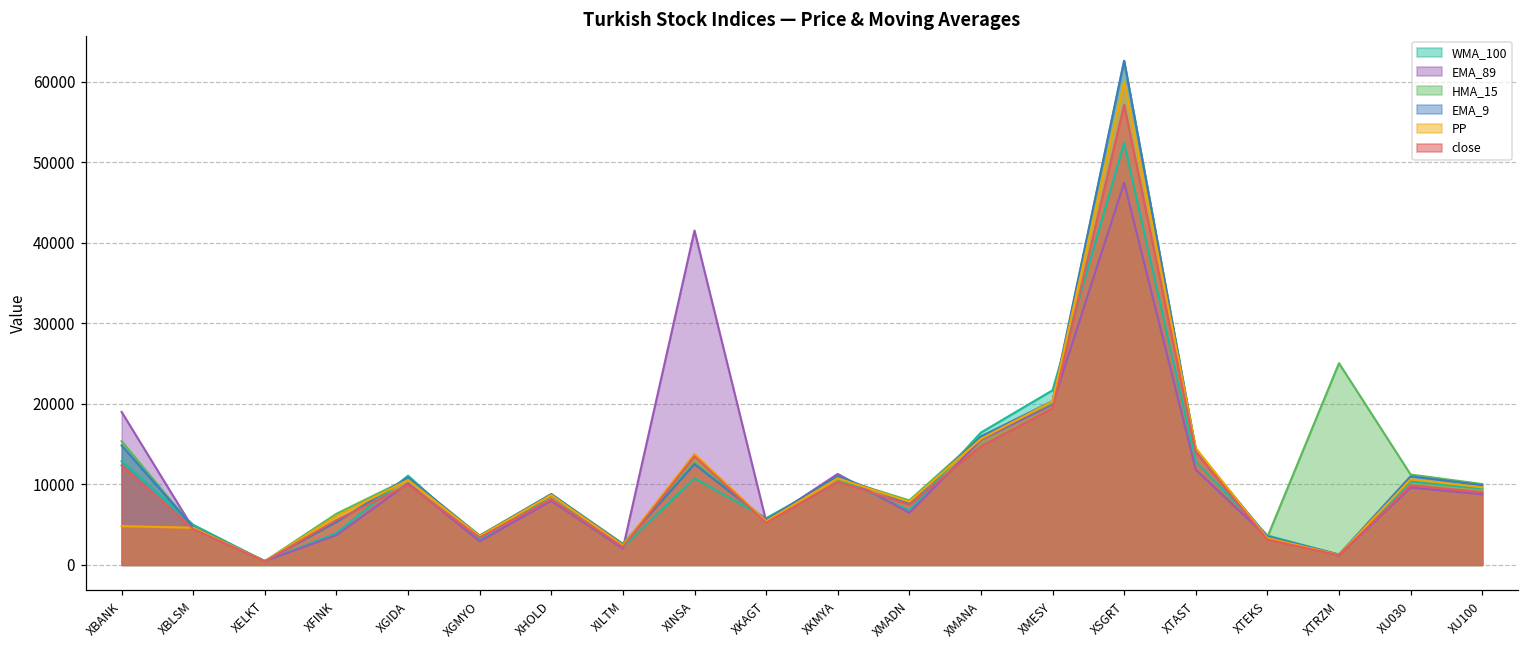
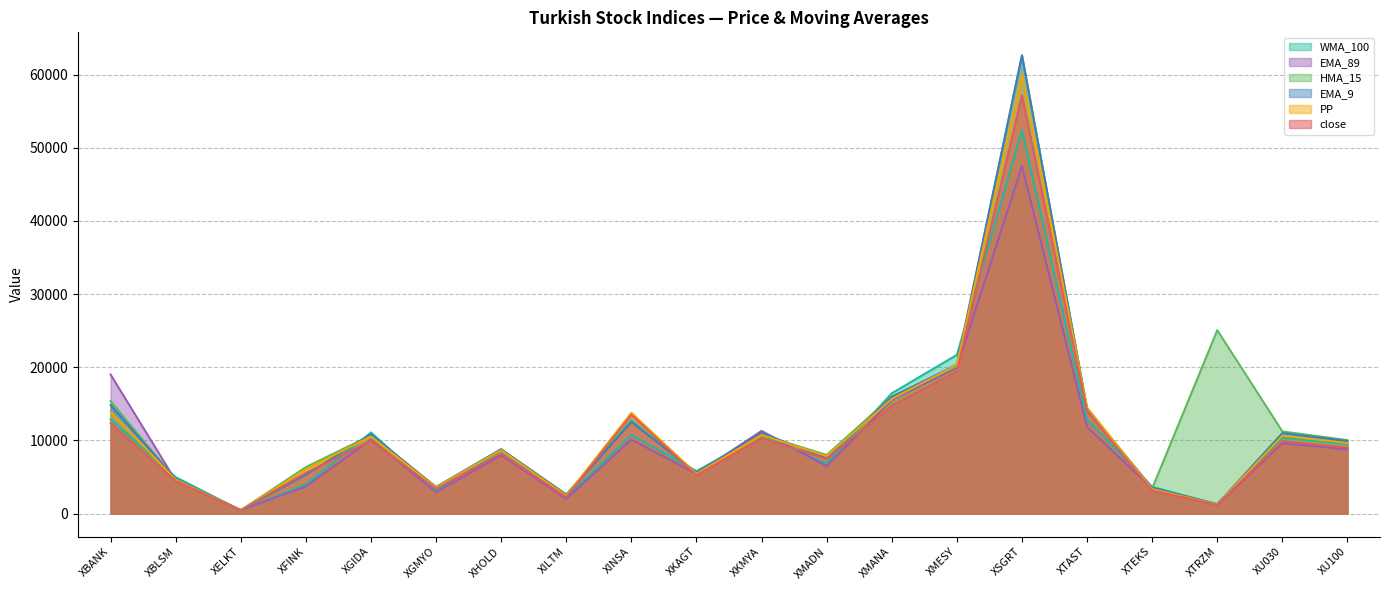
  {
    "EMA_89": {
      "XBANK": 19000,
-     "XINSA": 42000,
+     "XINSA": 10000,
      "XSGRT": 47000,
      "XTAST": 12000
    },
    "HMA_15": {
      "XBANK": 15000,
      "XTRZM": 25000
    },
    "PP": {
-     "XBANK": 5000,
+     "XBANK": 14000,
      "XSGRT": 60000
    },
    "close": {
      "XBANK": 12000,
      "XKMYA": 10000,
      "XMANA": 15000,
      "XMESY": 19000,
      "XSGRT": 57000
    }
  }
